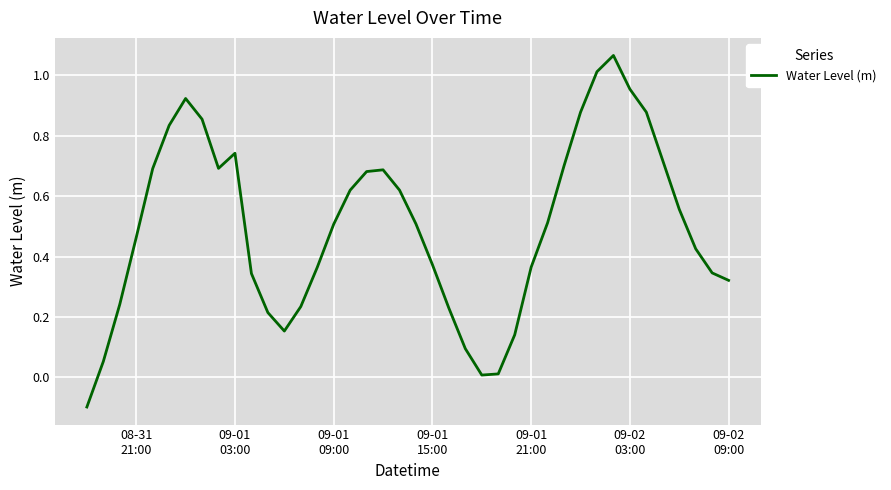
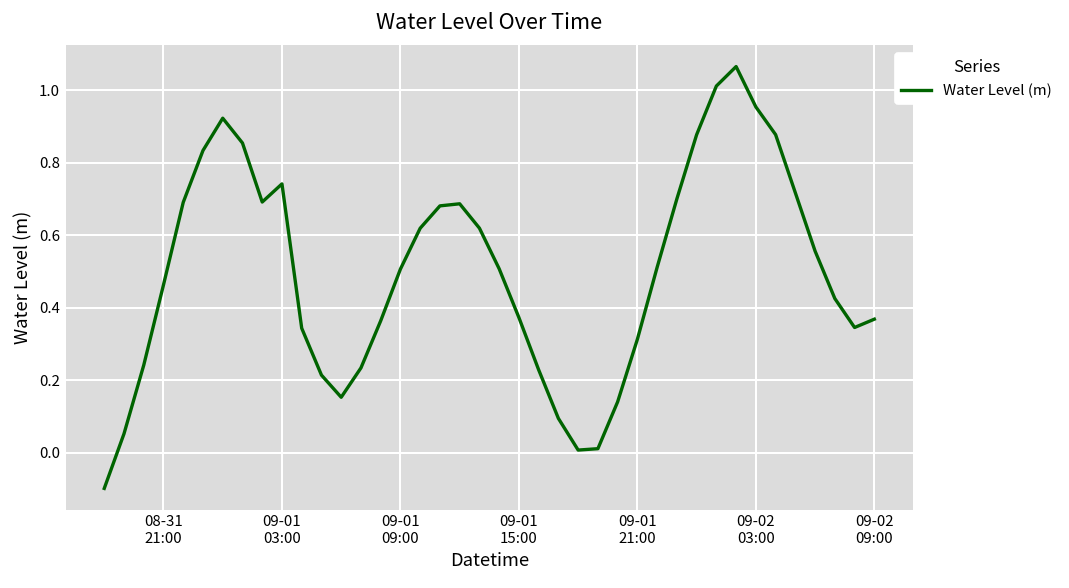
  {
    "08-31 21:00": 0.46,
    "09-01 03:00": 0.74,
    "09-01 09:00": 0.51,
    "09-01 15:00": 0.37,
-   "09-01 21:00": 0.37,
+   "09-01 21:00": 0.31,
    "09-02 03:00": 0.95,
-   "09-02 09:00": 0.32
+   "09-02 09:00": 0.37
  }
